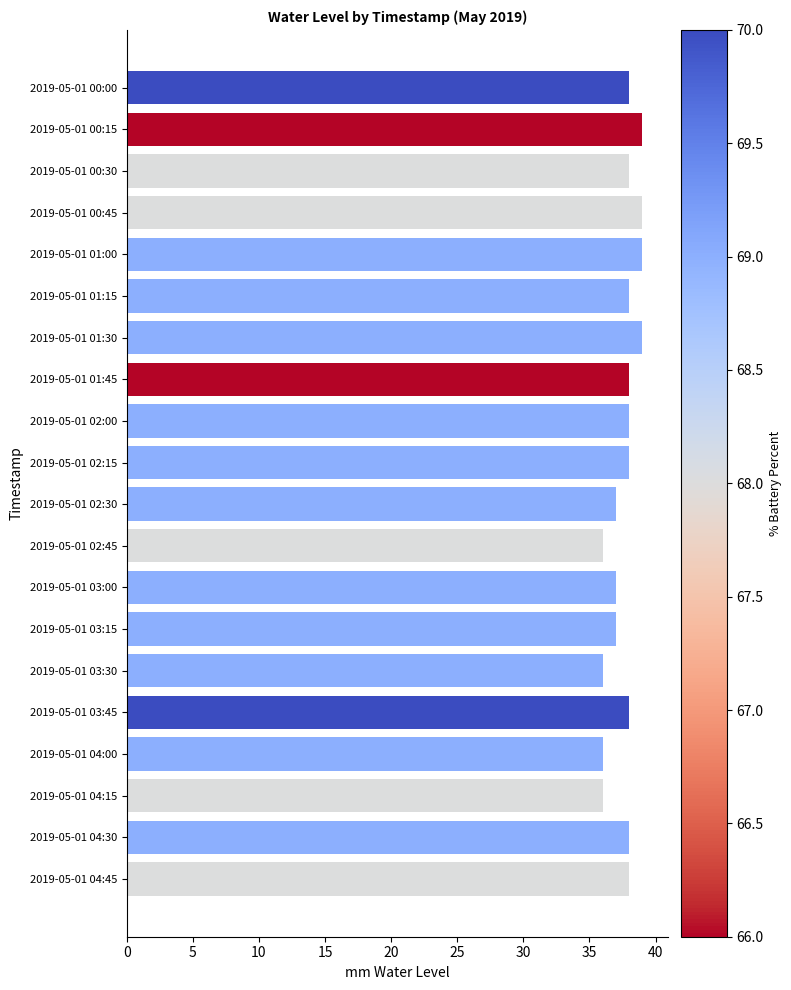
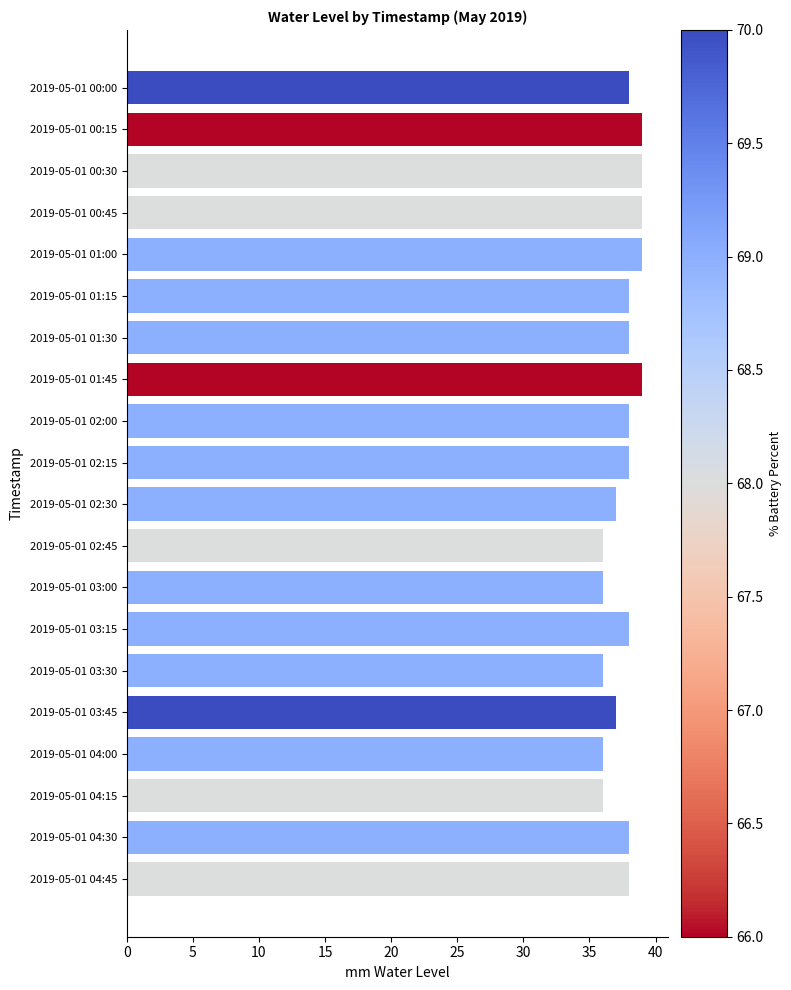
  {
    "2019-05-01 00:00": 38,
    "2019-05-01 00:15": 39,
-   "2019-05-01 00:30": 38,
+   "2019-05-01 00:30": 39,
    "2019-05-01 00:45": 39,
    "2019-05-01 01:00": 39,
    "2019-05-01 01:15": 38,
-   "2019-05-01 01:30": 39,
-   "2019-05-01 01:45": 38,
+   "2019-05-01 01:30": 38,
+   "2019-05-01 01:45": 39,
    "2019-05-01 02:00": 38,
    "2019-05-01 02:15": 38,
    "2019-05-01 02:30": 37,
    "2019-05-01 02:45": 36,
-   "2019-05-01 03:00": 37,
-   "2019-05-01 03:15": 37,
+   "2019-05-01 03:00": 36,
+   "2019-05-01 03:15": 38,
    "2019-05-01 03:30": 36,
-   "2019-05-01 03:45": 38,
+   "2019-05-01 03:45": 37,
    "2019-05-01 04:00": 36,
    "2019-05-01 04:15": 36,
    "2019-05-01 04:30": 38,
    "2019-05-01 04:45": 38
  }
